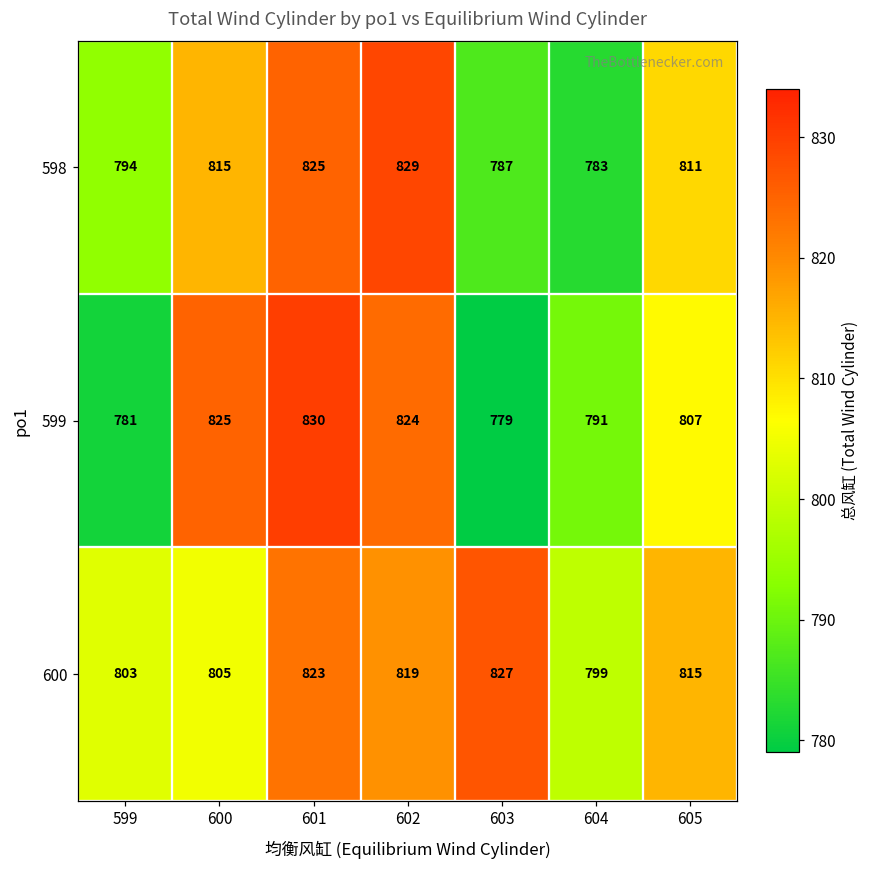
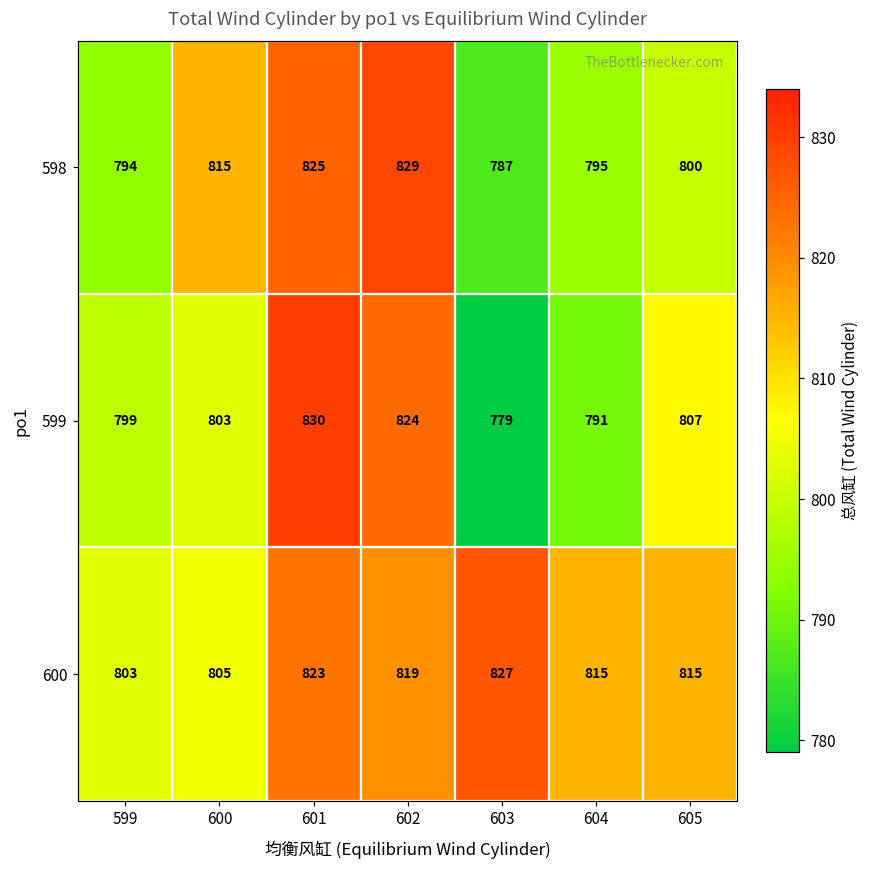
  {
    "598": {
      "599": 794,
      "600": 815,
      "601": 825,
      "602": 829,
      "603": 787,
-     "604": 783,
-     "605": 811
+     "604": 795,
+     "605": 800
    },
    "599": {
-     "599": 781,
-     "600": 825,
+     "599": 799,
+     "600": 803,
      "601": 830,
      "602": 824,
      "603": 779,
      "604": 791,
      "605": 807
    },
    "600": {
      "599": 803,
      "600": 805,
      "601": 823,
      "602": 819,
      "603": 827,
-     "604": 799,
+     "604": 815,
      "605": 815
    }
  }
